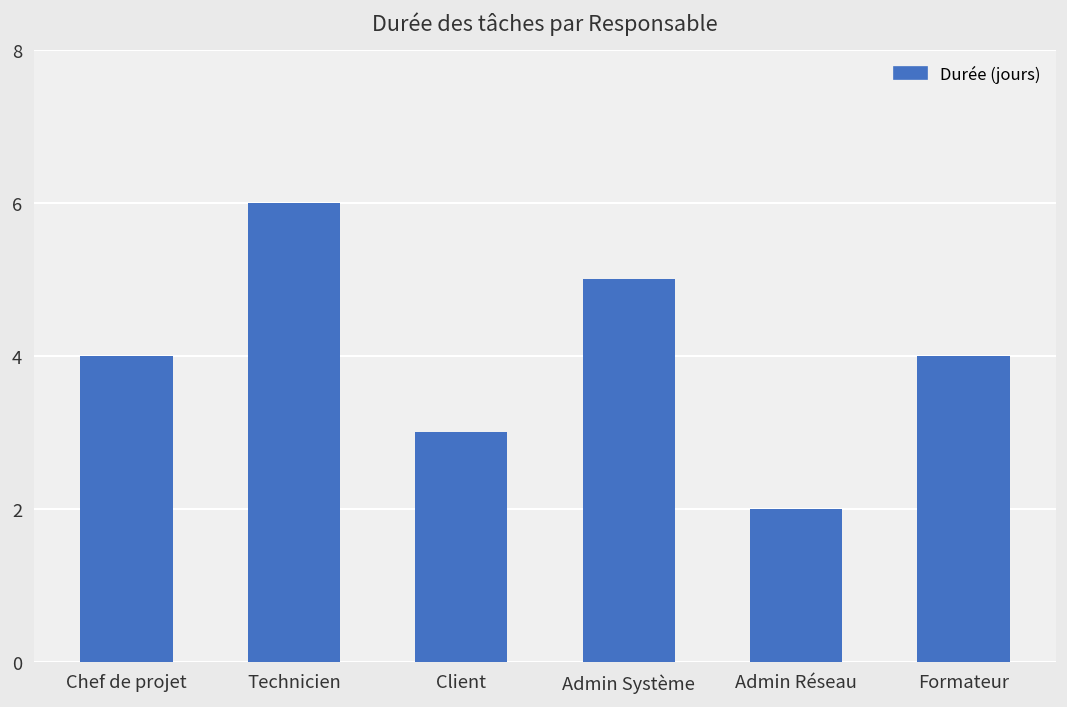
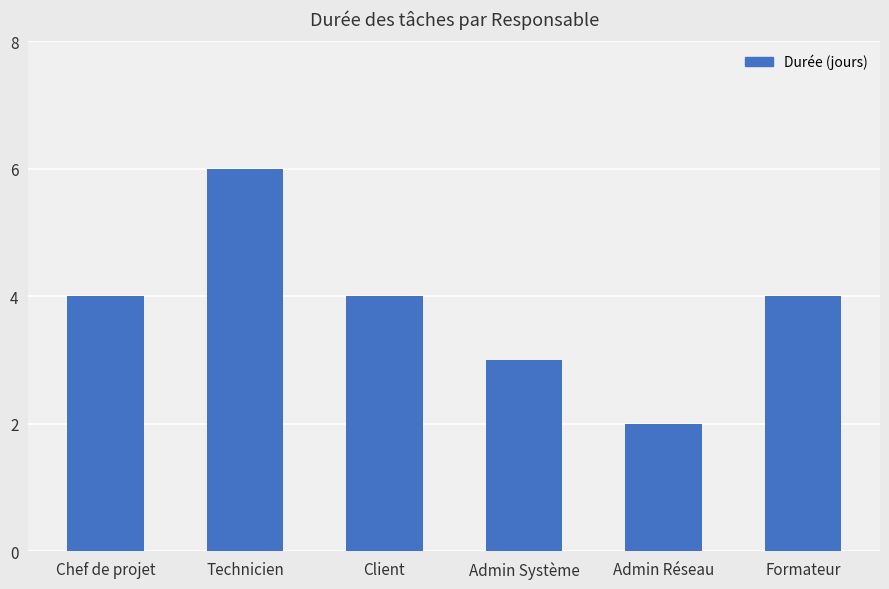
  {
    "Chef de projet": 4,
    "Technicien": 6,
-   "Client": 3,
-   "Admin Système": 5,
+   "Client": 4,
+   "Admin Système": 3,
    "Admin Réseau": 2,
    "Formateur": 4
  }
